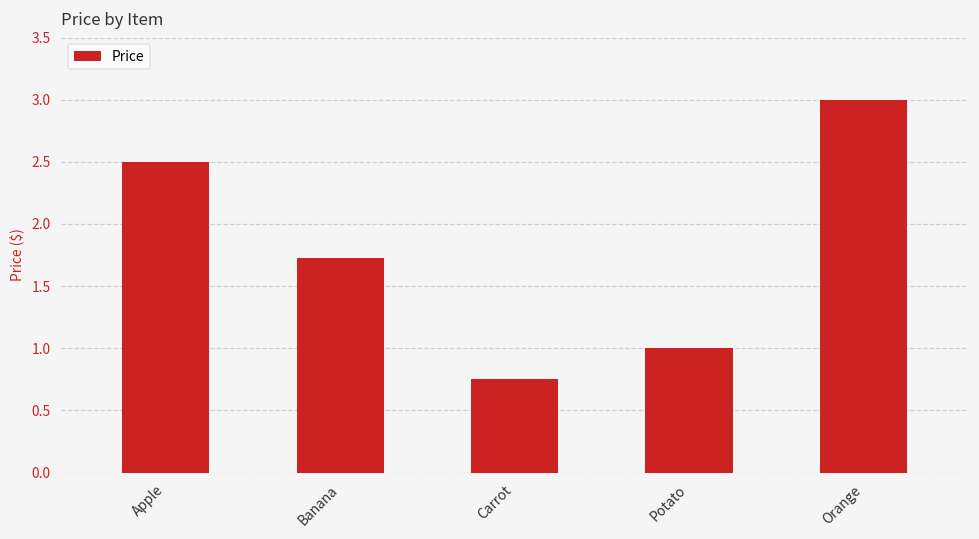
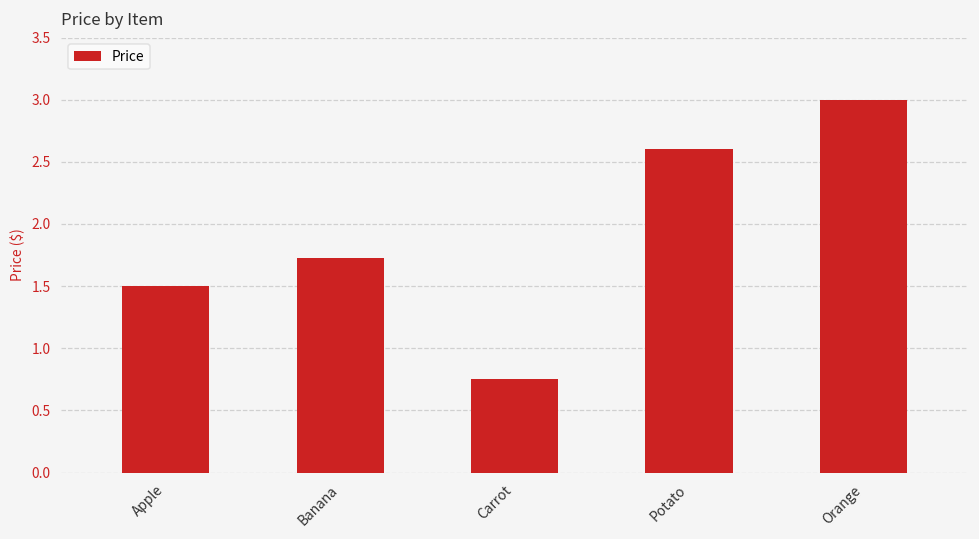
  {
-   "Apple": 2.5,
+   "Apple": 1.5,
    "Banana": 1.73,
    "Carrot": 0.75,
-   "Potato": 1.0,
+   "Potato": 2.6,
    "Orange": 3.0
  }
